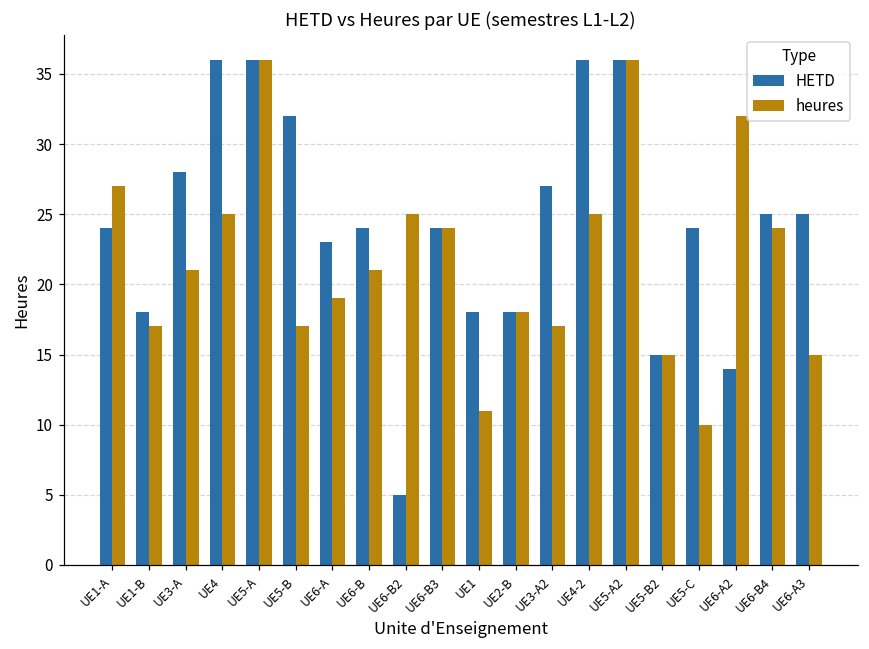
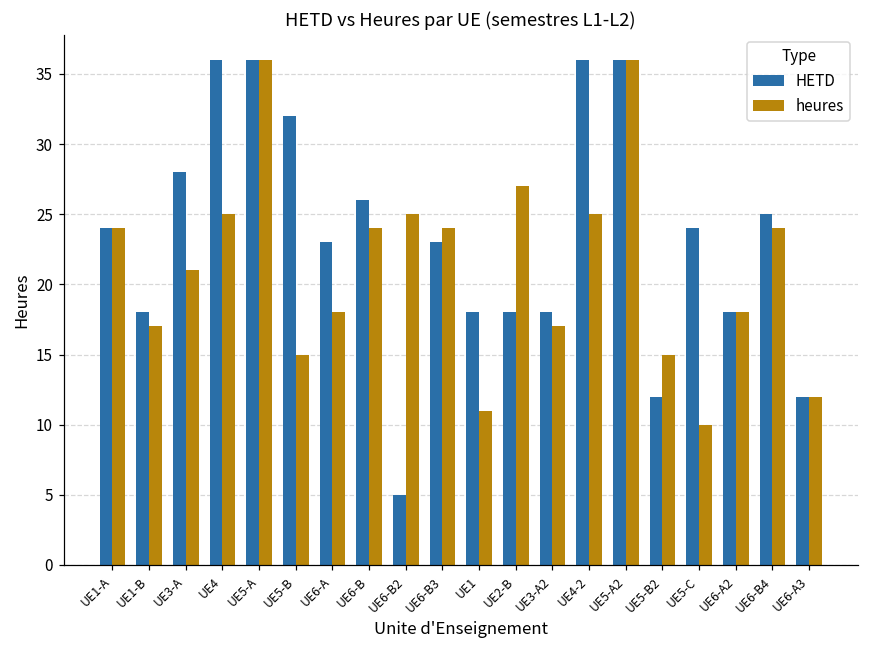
  {
    "HETD": {
      "UE1-A": 24,
      "UE1-B": 18,
      "UE3-A": 28,
      "UE4": 36,
      "UE5-A": 36,
      "UE5-B": 32,
      "UE6-A": 23,
-     "UE6-B": 24,
+     "UE6-B": 26,
      "UE6-B2": 5,
-     "UE6-B3": 24,
+     "UE6-B3": 23,
      "UE1": 18,
      "UE2-B": 18,
-     "UE3-A2": 27,
+     "UE3-A2": 18,
      "UE4-2": 36,
      "UE5-A2": 36,
-     "UE5-B2": 15,
+     "UE5-B2": 12,
      "UE5-C": 24,
-     "UE6-A2": 14,
+     "UE6-A2": 18,
      "UE6-B4": 25,
-     "UE6-A3": 25
+     "UE6-A3": 12
    },
    "heures": {
-     "UE1-A": 27,
+     "UE1-A": 24,
      "UE1-B": 17,
      "UE3-A": 21,
      "UE4": 25,
      "UE5-A": 36,
-     "UE5-B": 17,
-     "UE6-A": 19,
-     "UE6-B": 21,
+     "UE5-B": 15,
+     "UE6-A": 18,
+     "UE6-B": 24,
      "UE6-B2": 25,
      "UE6-B3": 24,
      "UE1": 11,
-     "UE2-B": 18,
+     "UE2-B": 27,
      "UE3-A2": 17,
      "UE4-2": 25,
      "UE5-A2": 36,
      "UE5-B2": 15,
      "UE5-C": 10,
-     "UE6-A2": 32,
+     "UE6-A2": 18,
      "UE6-B4": 24,
-     "UE6-A3": 15
+     "UE6-A3": 12
    }
  }
